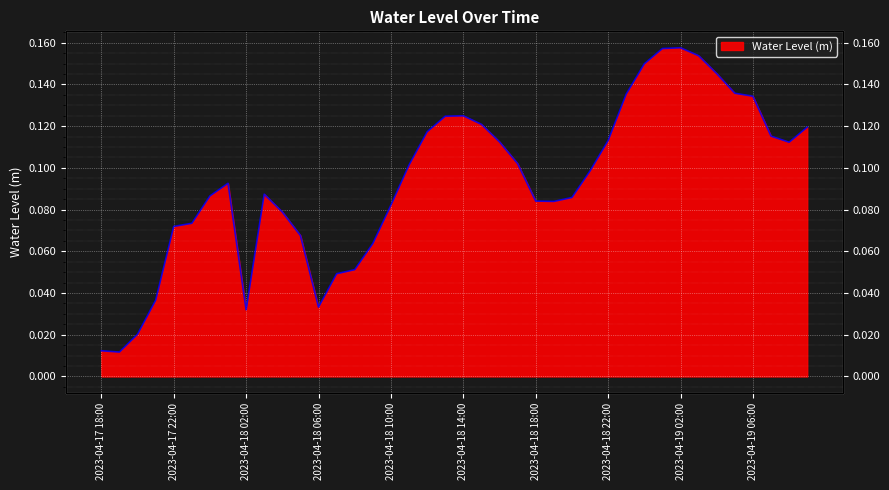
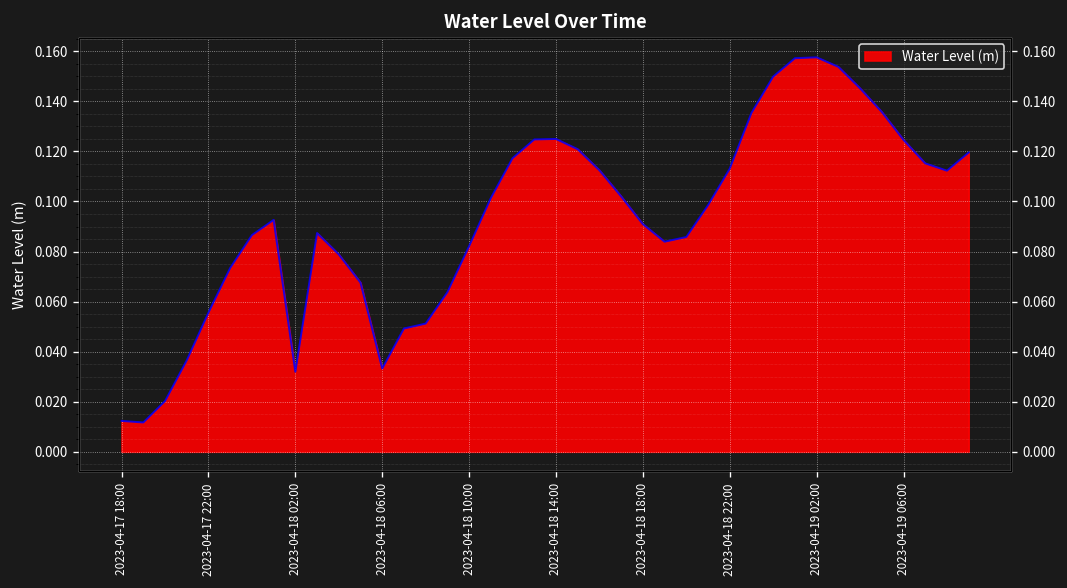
  {
    "2023-04-17 18:00": 0.012,
-   "2023-04-17 22:00": 0.072,
+   "2023-04-17 22:00": 0.056,
    "2023-04-18 02:00": 0.032,
    "2023-04-18 06:00": 0.033,
    "2023-04-18 10:00": 0.082,
    "2023-04-18 14:00": 0.125,
-   "2023-04-18 18:00": 0.084,
+   "2023-04-18 18:00": 0.091,
    "2023-04-18 22:00": 0.113,
    "2023-04-19 02:00": 0.158,
-   "2023-04-19 06:00": 0.134
+   "2023-04-19 06:00": 0.125
  }
